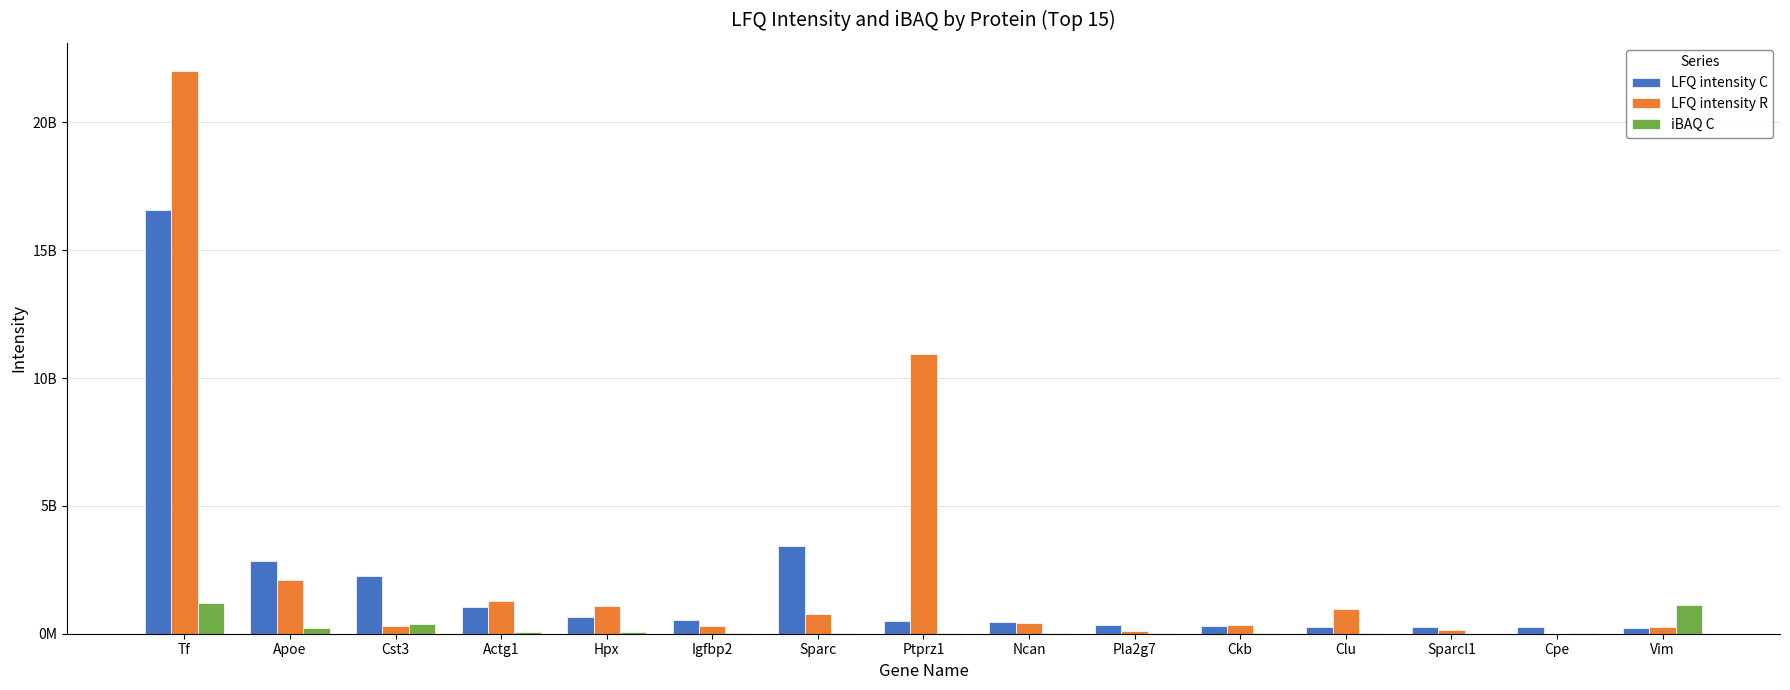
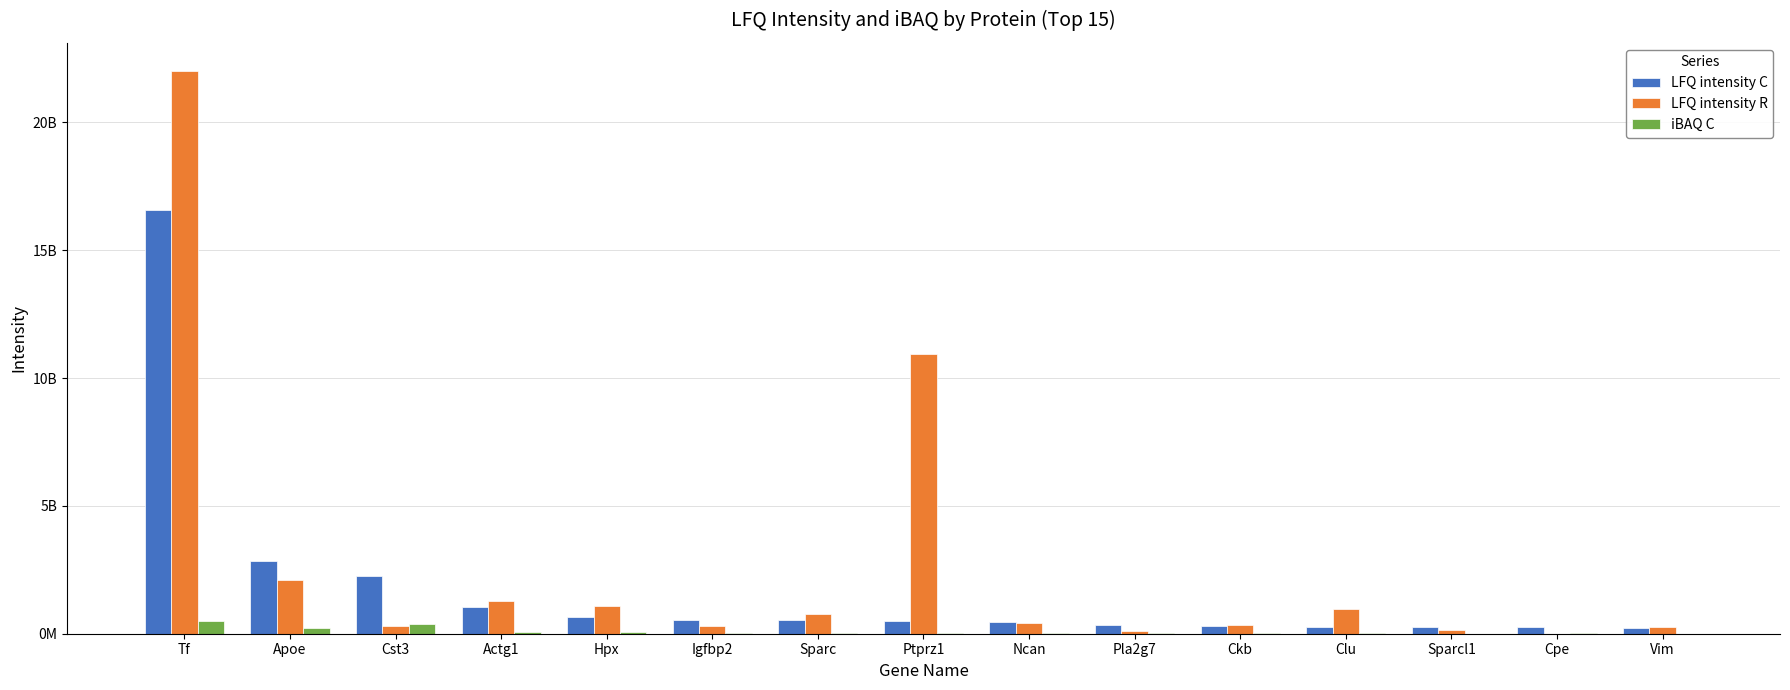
  {
    "LFQ intensity C": {
      "Tf": 16600000000,
      "Apoe": 2900000000,
      "Cst3": 2300000000,
      "Actg1": 1100000000,
      "Hpx": 600000000,
      "Igfbp2": 500000000,
-     "Sparc": 3400000000,
+     "Sparc": 500000000,
      "Ptprz1": 500000000,
      "Ncan": 500000000,
      "Pla2g7": 300000000,
      "Ckb": 300000000,
      "Clu": 300000000,
      "Sparcl1": 300000000,
      "Cpe": 200000000,
      "Vim": 200000000
    },
    "LFQ intensity R": {
      "Tf": 22000000000,
      "Apoe": 2100000000,
      "Cst3": 300000000,
      "Actg1": 1300000000,
      "Hpx": 1100000000,
      "Igfbp2": 300000000,
      "Sparc": 800000000,
      "Ptprz1": 10900000000,
      "Ncan": 400000000,
      "Pla2g7": 100000000,
      "Ckb": 400000000,
      "Clu": 1000000000,
      "Sparcl1": 100000000,
      "Cpe": 0,
      "Vim": 300000000
    },
    "iBAQ C": {
-     "Tf": 1200000000,
+     "Tf": 500000000,
      "Apoe": 200000000,
      "Cst3": 400000000,
-     "Vim": 1100000000
+     "Vim": 0
    }
  }
